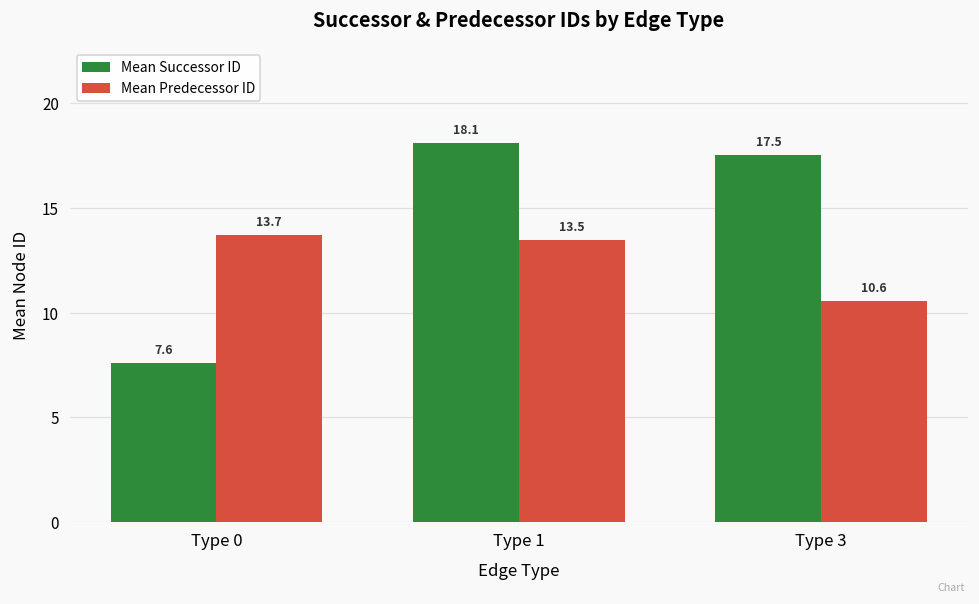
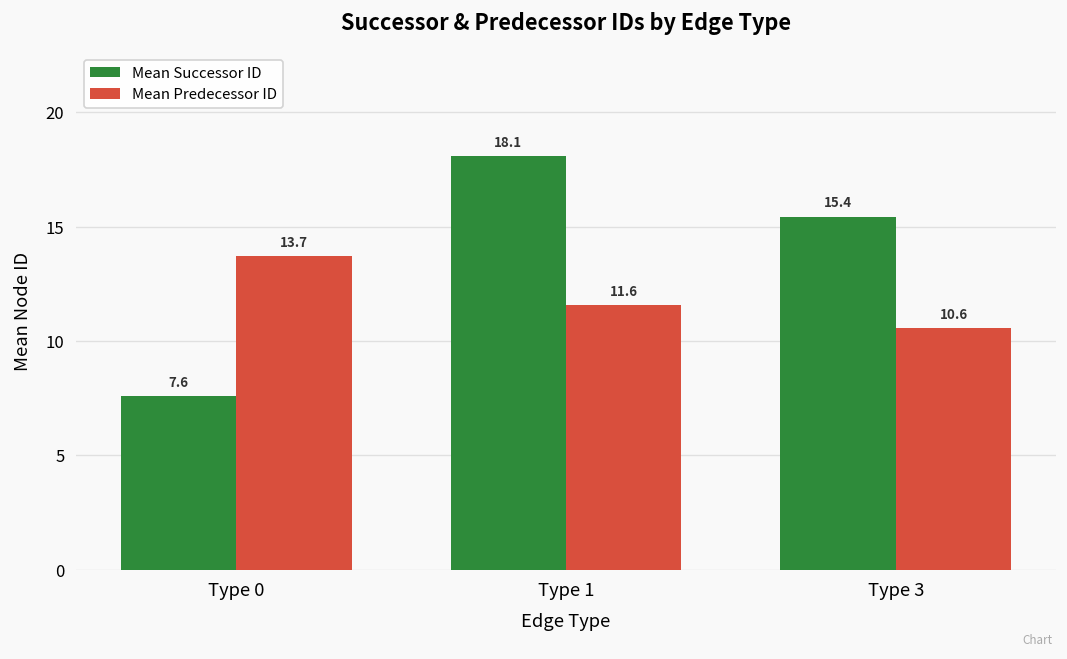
  {
    "Mean Successor ID": {
      "Type 0": 7.6,
      "Type 1": 18.1,
-     "Type 3": 17.5
+     "Type 3": 15.4
    },
    "Mean Predecessor ID": {
      "Type 0": 13.7,
-     "Type 1": 13.5,
+     "Type 1": 11.6,
      "Type 3": 10.6
    }
  }
